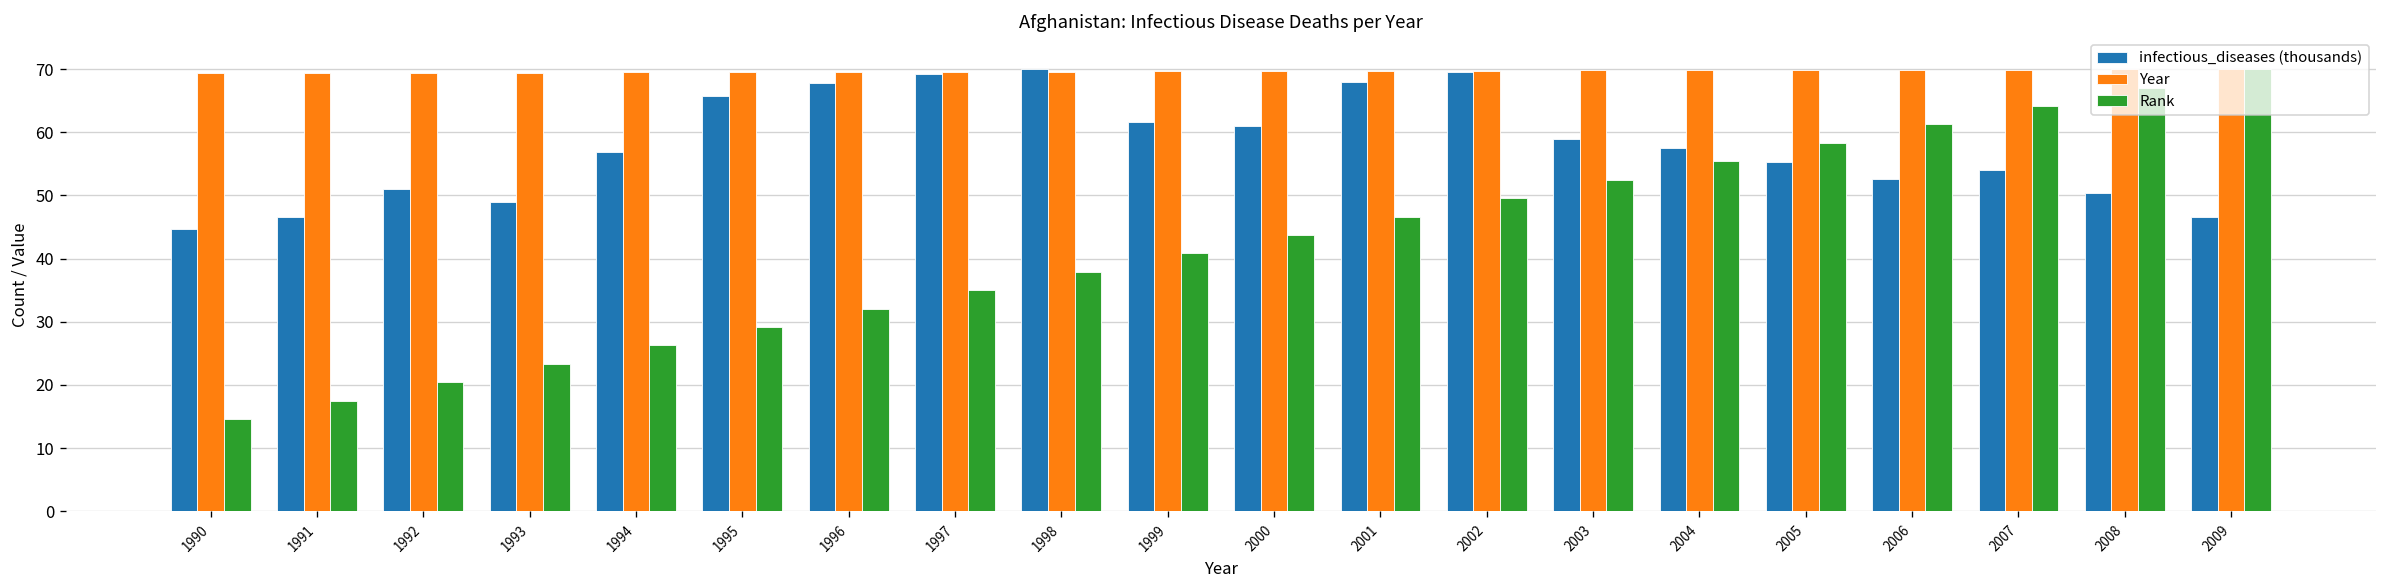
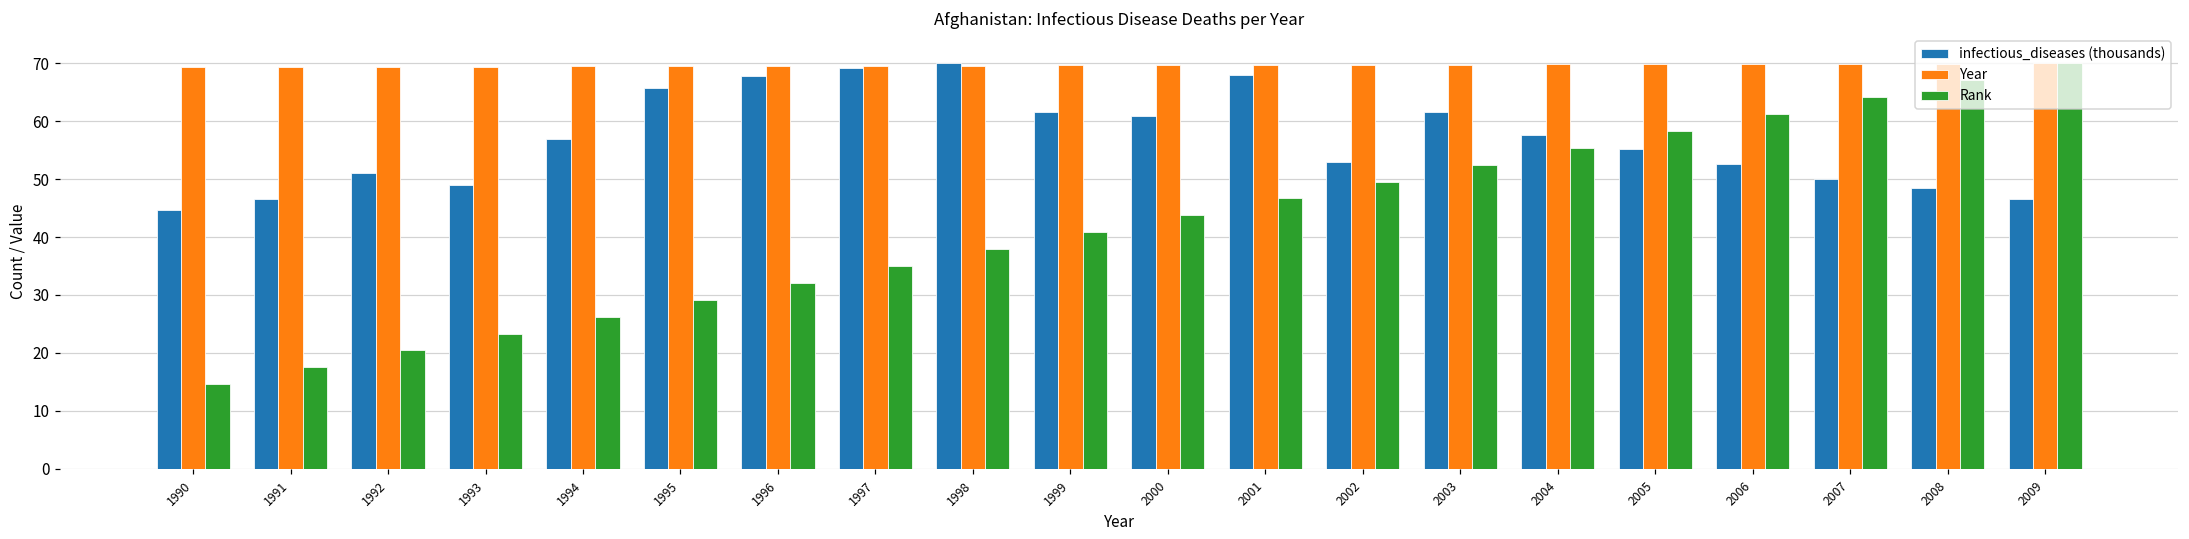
  {
    "infectious_diseases (thousands)": {
      "1990": 45,
      "1991": 47,
      "1992": 51,
      "1993": 49,
      "1994": 57,
      "1995": 66,
      "1996": 68,
      "1997": 69,
      "1998": 70,
      "1999": 62,
      "2000": 61,
      "2001": 68,
-     "2002": 70,
-     "2003": 59,
+     "2002": 53,
+     "2003": 62,
      "2004": 58,
      "2005": 55,
      "2006": 53,
-     "2007": 54,
-     "2008": 50,
+     "2007": 50,
+     "2008": 48,
      "2009": 47
    },
    "Year": {
      "1990": 69,
      "1991": 69,
      "1992": 69,
      "1993": 69,
      "1994": 69,
      "1995": 70,
      "1996": 70,
      "1997": 70,
      "1998": 70,
      "1999": 70,
      "2000": 70,
      "2001": 70,
      "2002": 70,
      "2003": 70,
      "2004": 70,
      "2005": 70,
      "2006": 70,
      "2007": 70
    },
    "Rank": {
      "1990": 15,
      "1991": 18,
      "1992": 20,
      "1993": 23,
      "1994": 26,
      "1995": 29,
      "1996": 32,
      "1997": 35,
      "1998": 38,
      "1999": 41,
      "2000": 44,
      "2001": 47,
      "2002": 50,
      "2003": 53,
      "2004": 55,
      "2005": 58,
      "2006": 61,
      "2007": 64
    }
  }
